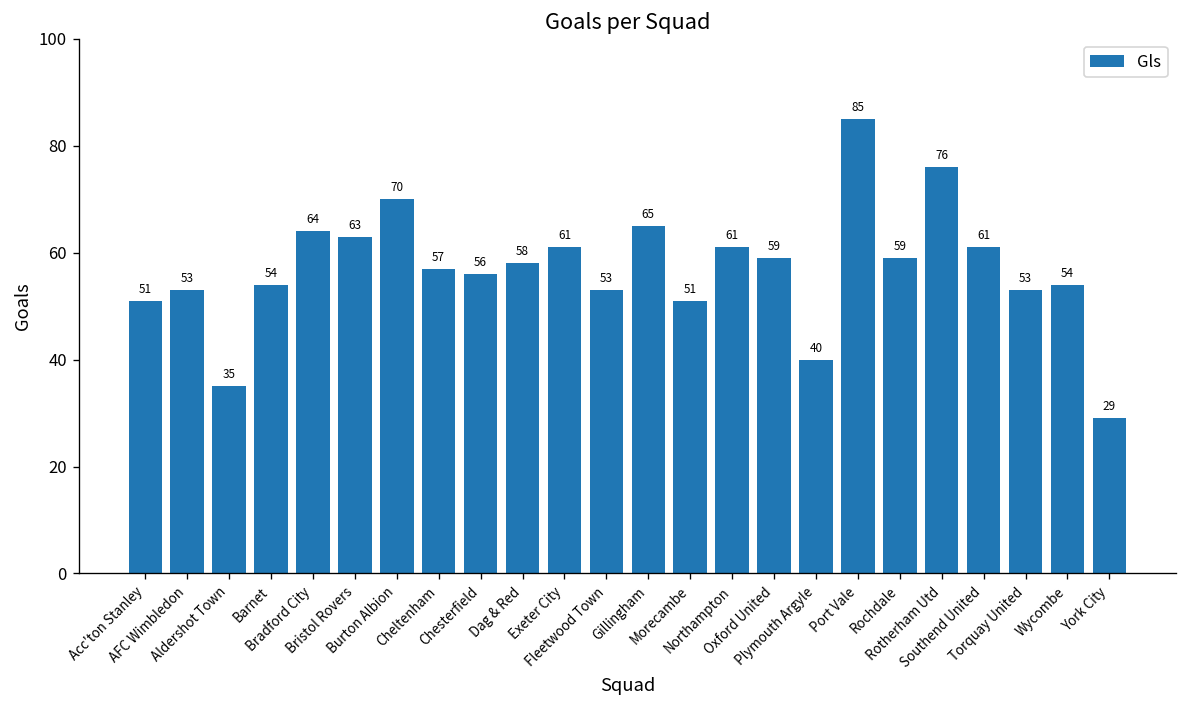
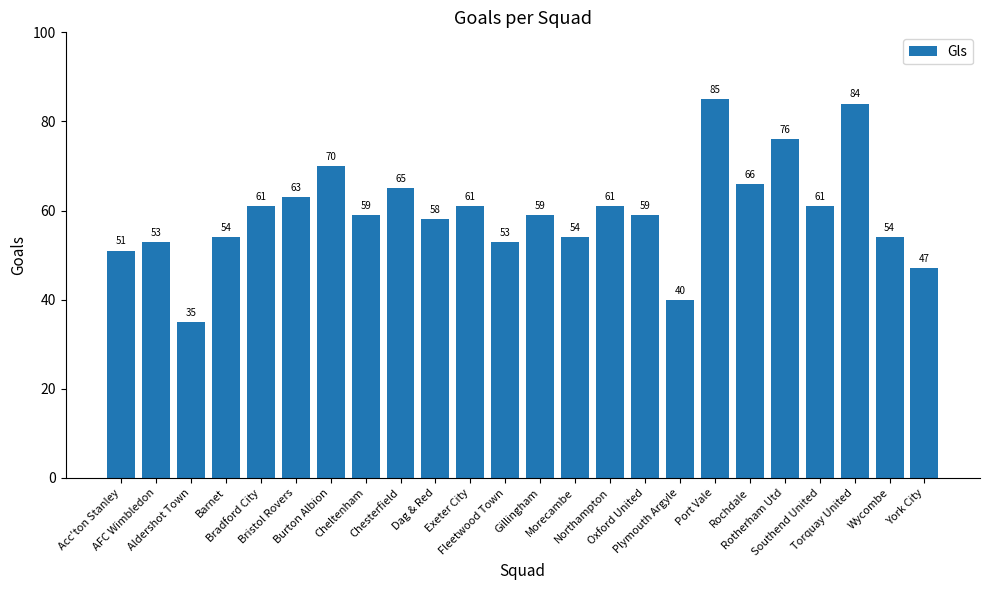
  {
    "Acc'ton Stanley": 51,
    "AFC Wimbledon": 53,
    "Aldershot Town": 35,
    "Barnet": 54,
-   "Bradford City": 64,
+   "Bradford City": 61,
    "Bristol Rovers": 63,
    "Burton Albion": 70,
-   "Cheltenham": 57,
-   "Chesterfield": 56,
+   "Cheltenham": 59,
+   "Chesterfield": 65,
    "Dag & Red": 58,
    "Exeter City": 61,
    "Fleetwood Town": 53,
-   "Gillingham": 65,
-   "Morecambe": 51,
+   "Gillingham": 59,
+   "Morecambe": 54,
    "Northampton": 61,
    "Oxford United": 59,
    "Plymouth Argyle": 40,
    "Port Vale": 85,
-   "Rochdale": 59,
+   "Rochdale": 66,
    "Rotherham Utd": 76,
    "Southend United": 61,
-   "Torquay United": 53,
+   "Torquay United": 84,
    "Wycombe": 54,
-   "York City": 29
+   "York City": 47
  }
